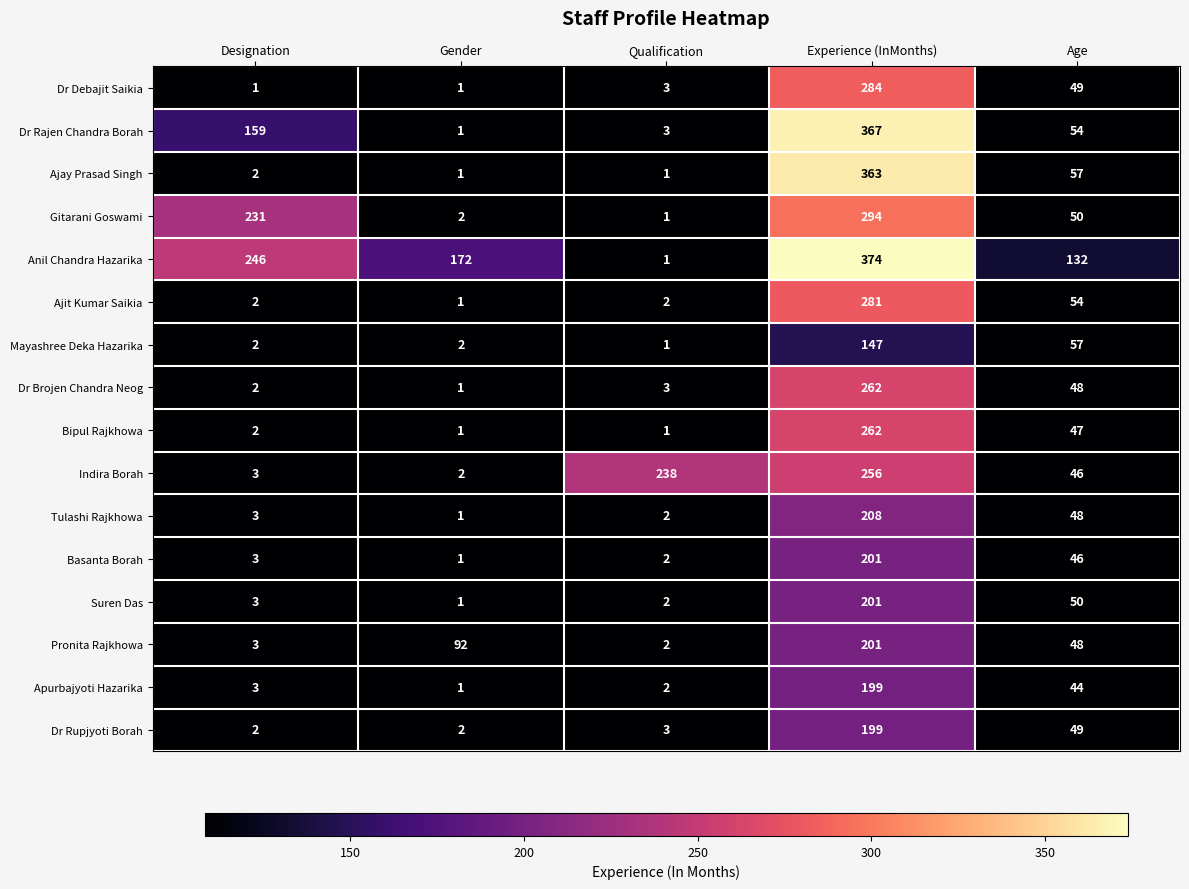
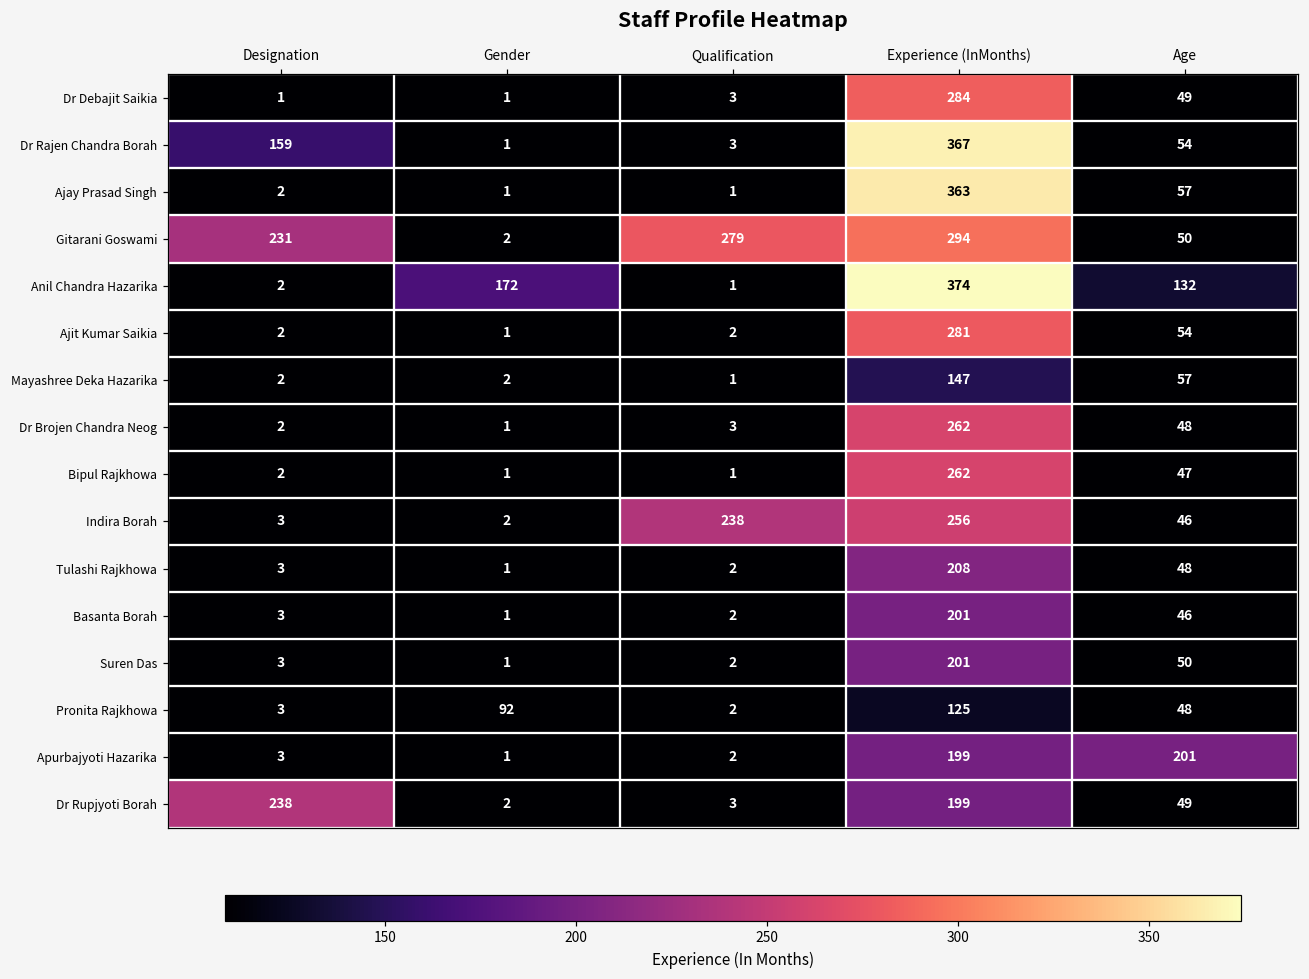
  {
    "Dr Debajit Saikia": {
      "Designation": 1,
      "Gender": 1,
      "Qualification": 3,
      "Experience (InMonths)": 284,
      "Age": 49
    },
    "Dr Rajen Chandra Borah": {
      "Designation": 159,
      "Gender": 1,
      "Qualification": 3,
      "Experience (InMonths)": 367,
      "Age": 54
    },
    "Ajay Prasad Singh": {
      "Designation": 2,
      "Gender": 1,
      "Qualification": 1,
      "Experience (InMonths)": 363,
      "Age": 57
    },
    "Gitarani Goswami": {
      "Designation": 231,
      "Gender": 2,
-     "Qualification": 1,
+     "Qualification": 279,
      "Experience (InMonths)": 294,
      "Age": 50
    },
    "Anil Chandra Hazarika": {
-     "Designation": 246,
+     "Designation": 2,
      "Gender": 172,
      "Qualification": 1,
      "Experience (InMonths)": 374,
      "Age": 132
    },
    "Ajit Kumar Saikia": {
      "Designation": 2,
      "Gender": 1,
      "Qualification": 2,
      "Experience (InMonths)": 281,
      "Age": 54
    },
    "Mayashree Deka Hazarika": {
      "Designation": 2,
      "Gender": 2,
      "Qualification": 1,
      "Experience (InMonths)": 147,
      "Age": 57
    },
    "Dr Brojen Chandra Neog": {
      "Designation": 2,
      "Gender": 1,
      "Qualification": 3,
      "Experience (InMonths)": 262,
      "Age": 48
    },
    "Bipul Rajkhowa": {
      "Designation": 2,
      "Gender": 1,
      "Qualification": 1,
      "Experience (InMonths)": 262,
      "Age": 47
    },
    "Indira Borah": {
      "Designation": 3,
      "Gender": 2,
      "Qualification": 238,
      "Experience (InMonths)": 256,
      "Age": 46
    },
    "Tulashi Rajkhowa": {
      "Designation": 3,
      "Gender": 1,
      "Qualification": 2,
      "Experience (InMonths)": 208,
      "Age": 48
    },
    "Basanta Borah": {
      "Designation": 3,
      "Gender": 1,
      "Qualification": 2,
      "Experience (InMonths)": 201,
      "Age": 46
    },
    "Suren Das": {
      "Designation": 3,
      "Gender": 1,
      "Qualification": 2,
      "Experience (InMonths)": 201,
      "Age": 50
    },
    "Pronita Rajkhowa": {
      "Designation": 3,
      "Gender": 92,
      "Qualification": 2,
-     "Experience (InMonths)": 201,
+     "Experience (InMonths)": 125,
      "Age": 48
    },
    "Apurbajyoti Hazarika": {
      "Designation": 3,
      "Gender": 1,
      "Qualification": 2,
      "Experience (InMonths)": 199,
-     "Age": 44
+     "Age": 201
    },
    "Dr Rupjyoti Borah": {
-     "Designation": 2,
+     "Designation": 238,
      "Gender": 2,
      "Qualification": 3,
      "Experience (InMonths)": 199,
      "Age": 49
    }
  }
